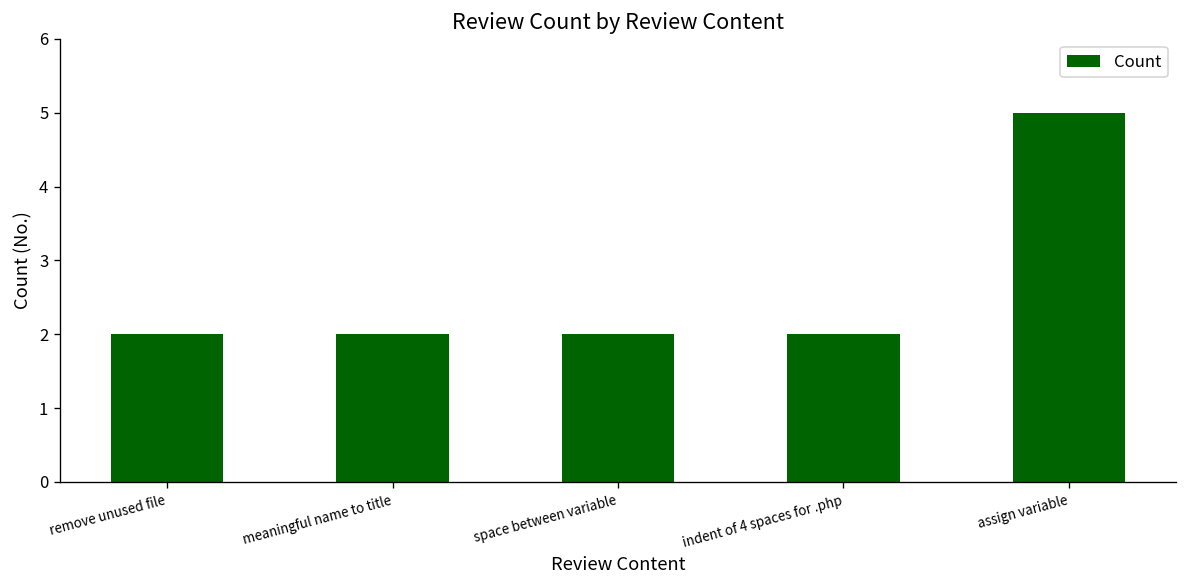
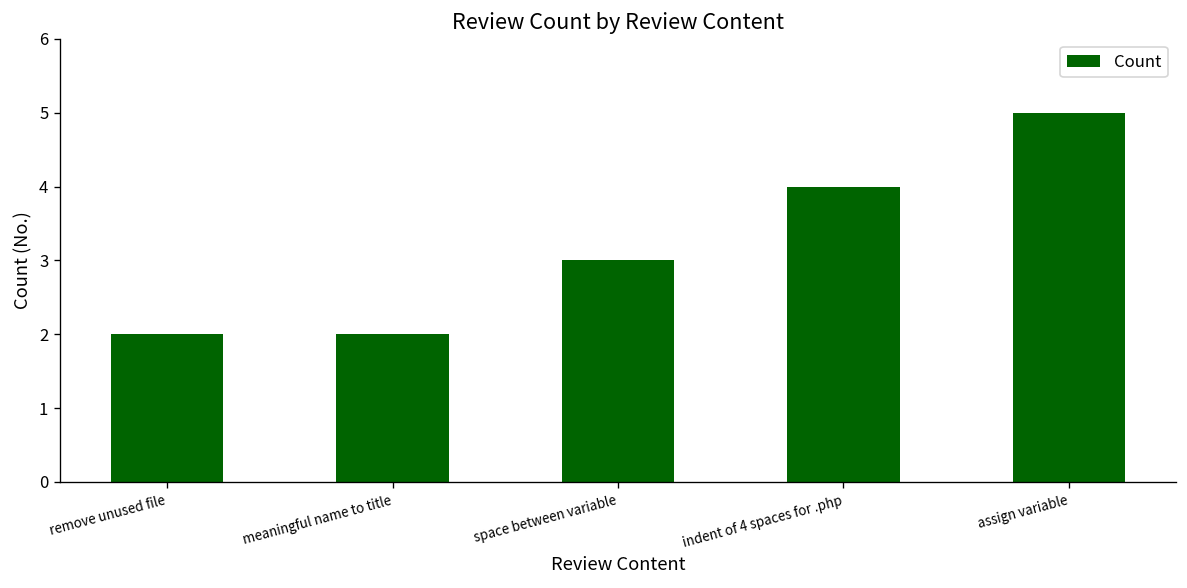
  {
    "remove unused file": 2,
    "meaningful name to title": 2,
-   "space between variable": 2,
-   "indent of 4 spaces for .php": 2,
+   "space between variable": 3,
+   "indent of 4 spaces for .php": 4,
    "assign variable": 5
  }
